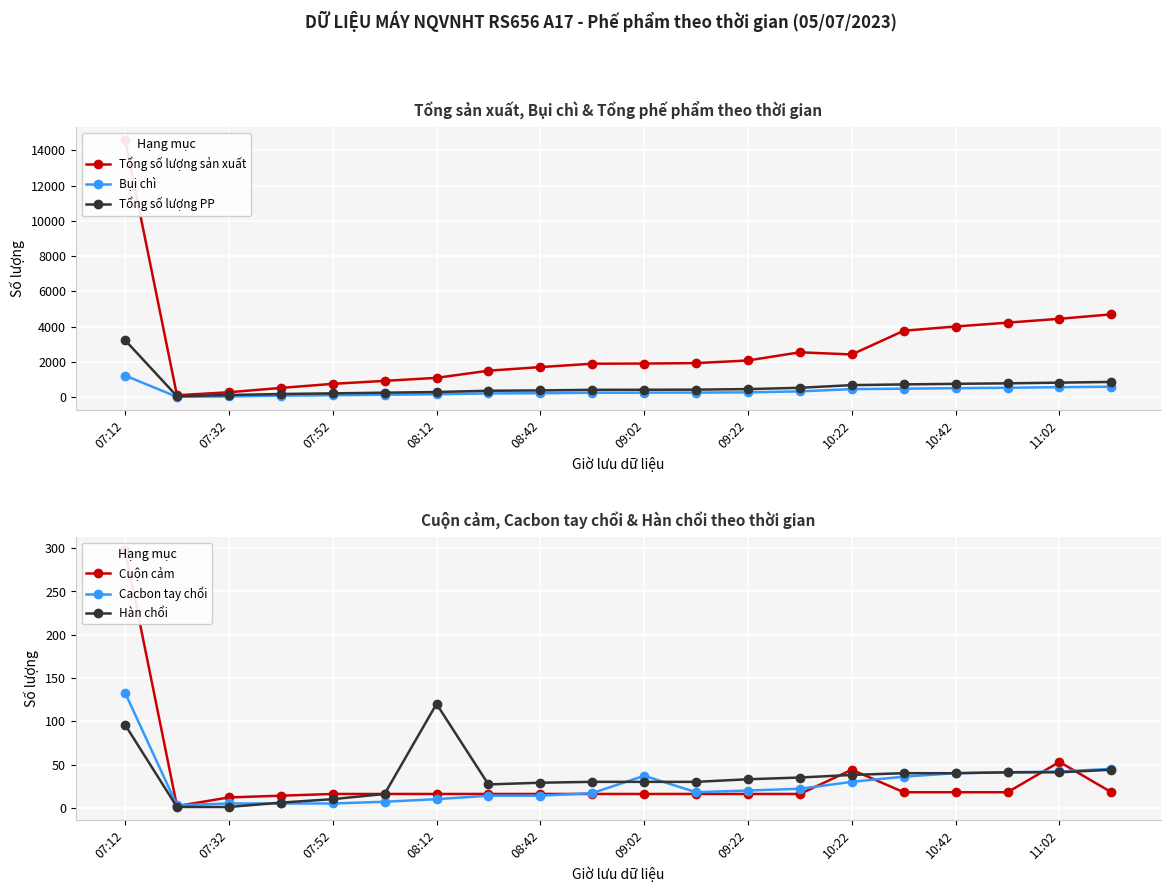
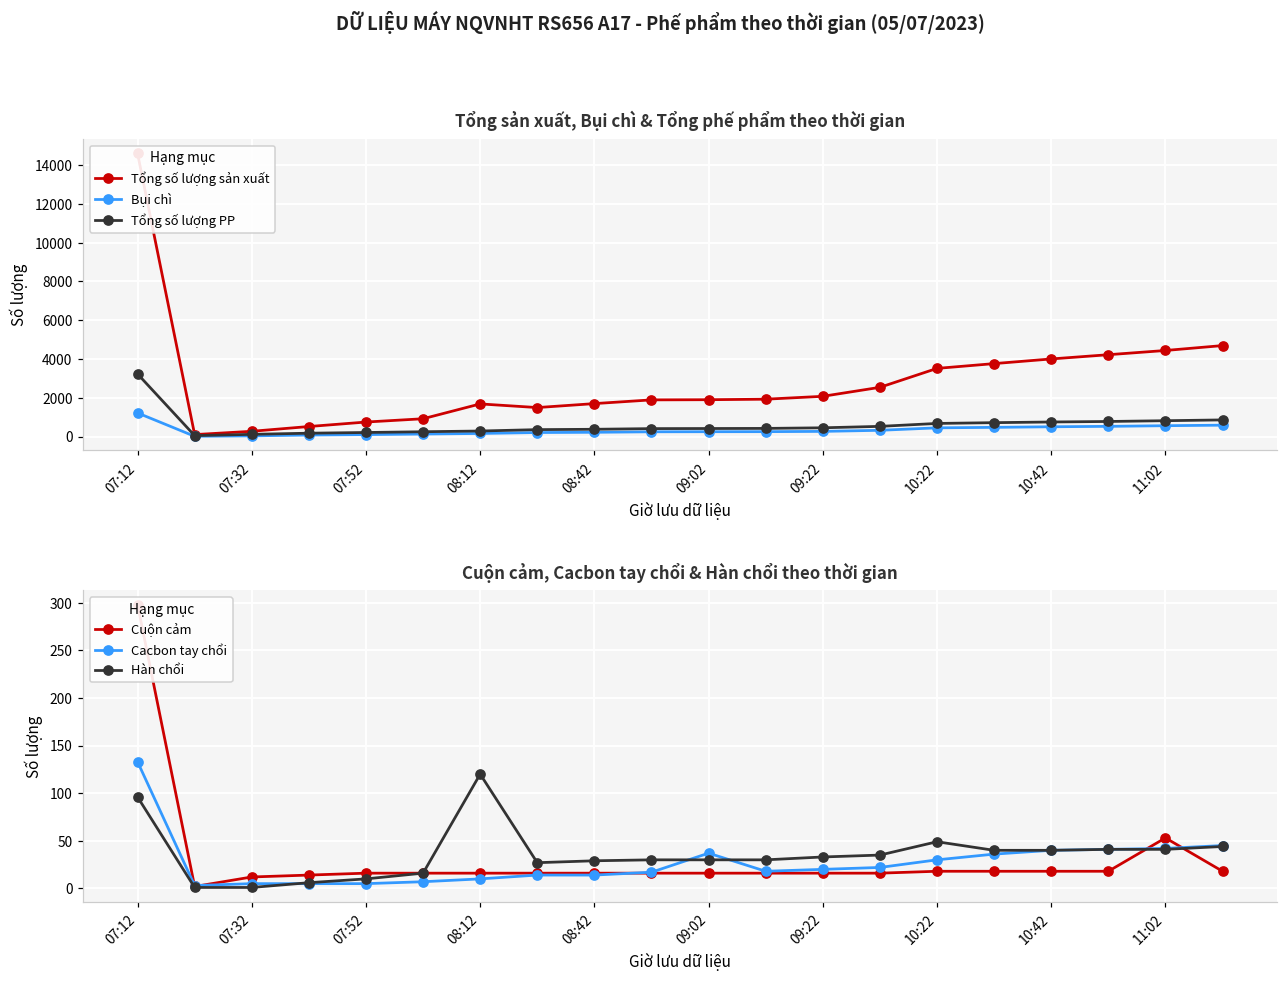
  {
    "Tổng sản xuất, Bụi chì & Tổng phế phẩm theo thời gian": {
      "Tổng số lượng sản xuất": {
        "07:32": 300,
        "07:52": 700,
-       "08:12": 1100,
+       "08:12": 1700,
        "08:42": 1700,
        "09:02": 1900,
        "09:22": 2100,
-       "10:22": 2400,
+       "10:22": 3500,
        "10:42": 4000,
        "11:02": 4400
      },
      "Bụi chì": {
        "07:12": 1200,
        "08:42": 200,
        "09:02": 200,
        "09:22": 300,
        "10:22": 400,
        "10:42": 500,
        "11:02": 600
      },
      "Tổng số lượng PP": {
        "07:12": 3200,
        "08:42": 400,
        "09:02": 400,
        "09:22": 500,
        "10:22": 700,
        "10:42": 800,
        "11:02": 800
      }
    },
    "Cuộn cảm, Cacbon tay chổi & Hàn chổi theo thời gian": {
      "Cuộn cảm": {
        "07:32": 10,
        "07:52": 20,
        "08:12": 20,
        "09:02": 20,
        "09:22": 20,
-       "10:22": 40,
+       "10:22": 20,
        "10:42": 20,
        "11:02": 50
      },
      "Cacbon tay chổi": {
        "07:12": 130,
        "07:32": 10,
        "07:52": 10,
        "08:12": 10,
        "09:02": 40,
        "09:22": 20,
        "10:22": 30
      },
      "Hàn chổi": {
        "07:12": 100,
        "07:32": 0,
        "07:52": 10,
        "08:12": 120,
        "08:42": 30,
        "09:02": 30,
        "09:22": 30,
-       "10:22": 40
+       "10:22": 50
      }
    }
  }
